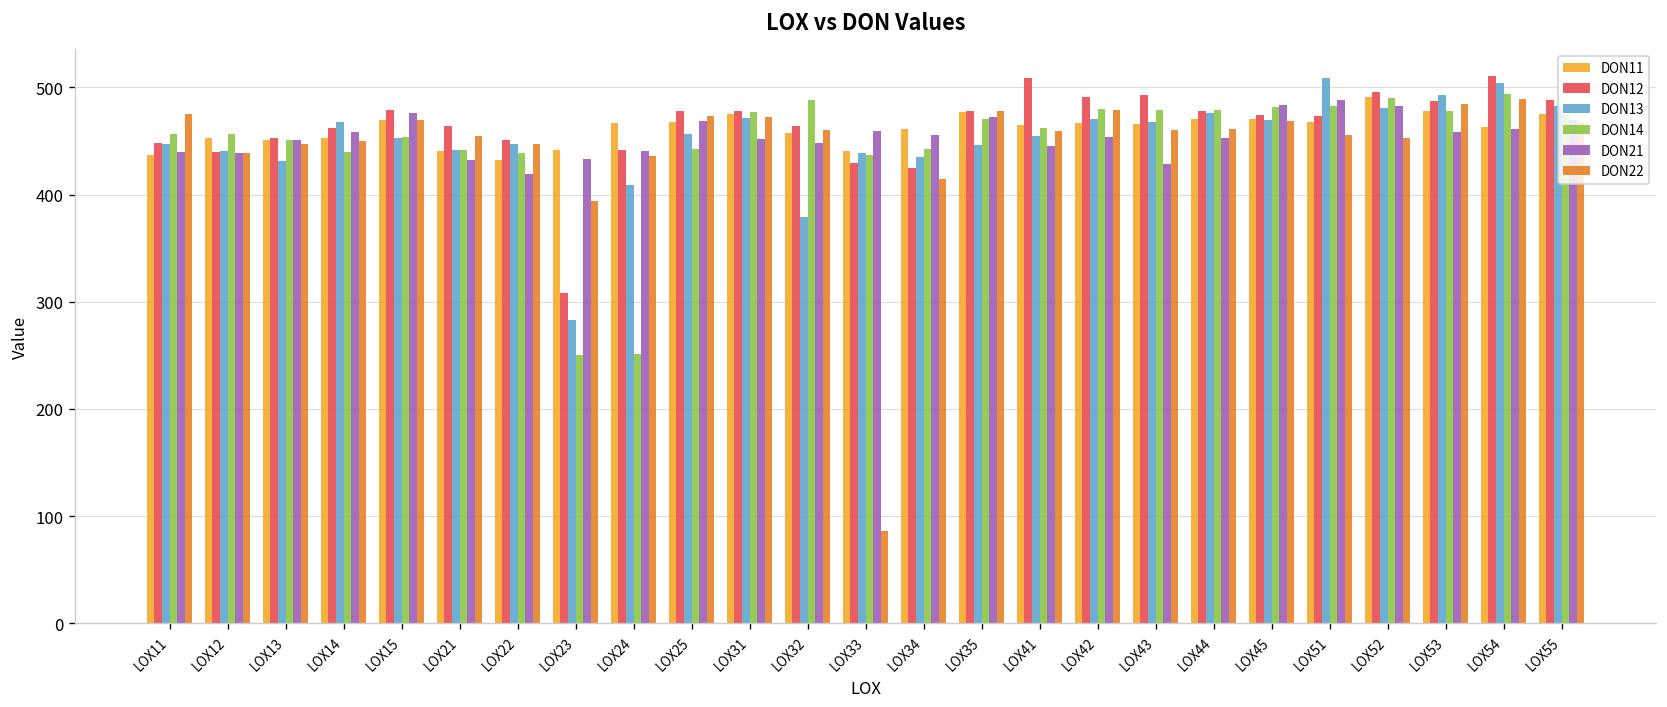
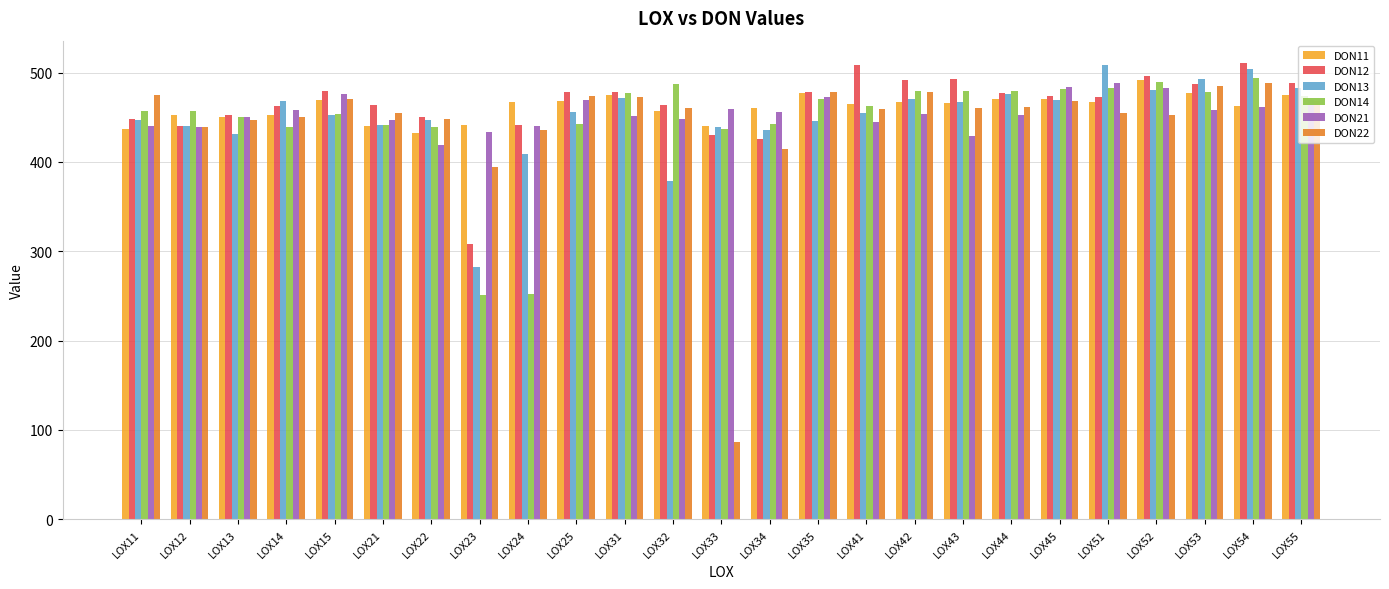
  {
    "DON12": {
      "LOX11": 450,
      "LOX12": 440,
      "LOX13": 450,
      "LOX14": 460,
      "LOX15": 480,
      "LOX21": 460,
      "LOX22": 450,
      "LOX23": 310,
      "LOX24": 440,
      "LOX25": 480,
      "LOX31": 480,
      "LOX32": 460,
      "LOX33": 430,
      "LOX34": 430,
      "LOX35": 480,
      "LOX41": 510,
      "LOX42": 490,
      "LOX43": 490,
      "LOX44": 480,
      "LOX45": 470,
      "LOX51": 470,
      "LOX52": 500,
      "LOX53": 490,
      "LOX54": 510,
      "LOX55": 490
    },
    "DON13": {
      "LOX11": 450,
      "LOX12": 440,
      "LOX13": 430,
      "LOX14": 470,
      "LOX15": 450,
      "LOX21": 440,
      "LOX22": 450,
      "LOX23": 280,
      "LOX24": 410,
      "LOX25": 460,
      "LOX31": 470,
      "LOX32": 380,
      "LOX33": 440,
      "LOX34": 440,
      "LOX35": 450,
      "LOX41": 450,
      "LOX42": 470,
      "LOX43": 470,
      "LOX44": 480,
      "LOX45": 470,
      "LOX51": 510,
      "LOX52": 480,
      "LOX53": 490,
      "LOX54": 500
    },
    "DON14": {
      "LOX11": 460,
      "LOX12": 460,
      "LOX13": 450,
      "LOX14": 440,
      "LOX15": 450,
      "LOX21": 440,
      "LOX22": 440,
      "LOX23": 250,
      "LOX24": 250,
      "LOX25": 440,
      "LOX31": 480,
      "LOX32": 490,
      "LOX33": 440,
      "LOX34": 440,
      "LOX35": 470,
      "LOX41": 460,
      "LOX42": 480,
      "LOX43": 480,
      "LOX44": 480,
      "LOX45": 480,
      "LOX51": 480,
      "LOX52": 490,
      "LOX53": 480,
      "LOX54": 490
    },
    "DON21": {
      "LOX11": 440,
      "LOX12": 440,
      "LOX13": 450,
      "LOX14": 460,
      "LOX15": 480,
-     "LOX21": 430,
+     "LOX21": 450,
      "LOX22": 420,
      "LOX23": 430,
      "LOX24": 440,
      "LOX25": 470,
      "LOX31": 450,
      "LOX32": 450,
      "LOX33": 460,
      "LOX34": 460,
      "LOX35": 470,
      "LOX41": 450,
      "LOX42": 450,
      "LOX43": 430,
      "LOX44": 450,
      "LOX45": 480,
      "LOX51": 490,
      "LOX52": 480,
      "LOX53": 460,
      "LOX54": 460
    }
  }
